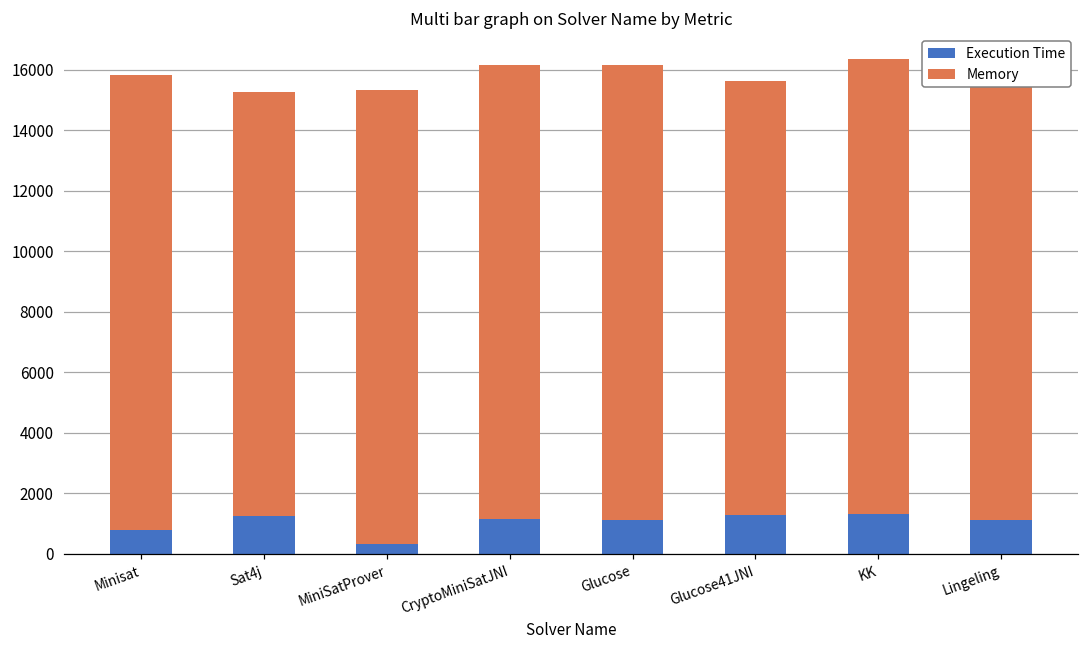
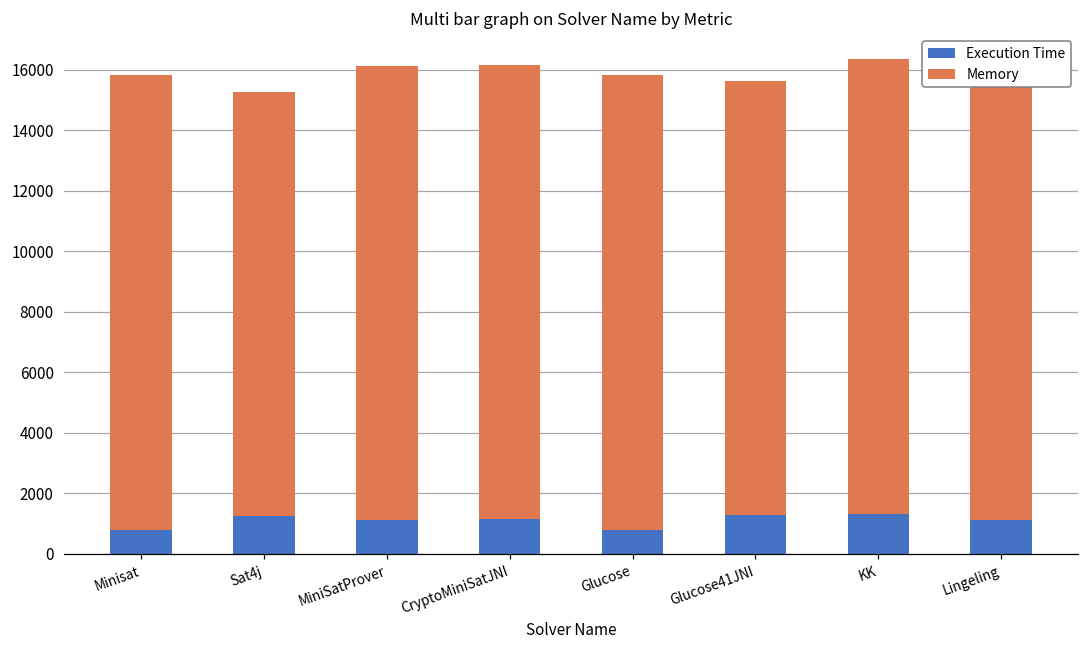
  {
    "Execution Time": {
      "Minisat": 800,
      "Sat4j": 1200,
-     "MiniSatProver": 300,
+     "MiniSatProver": 1100,
      "CryptoMiniSatJNI": 1100,
-     "Glucose": 1100,
+     "Glucose": 800,
      "Glucose41JNI": 1300,
      "KK": 1300,
      "Lingeling": 1100
    },
    "Memory": {
      "Minisat": 15000,
      "Sat4j": 14000,
      "MiniSatProver": 15000,
      "CryptoMiniSatJNI": 15000,
      "Glucose": 15000,
      "Glucose41JNI": 14400,
      "KK": 15000
    }
  }
